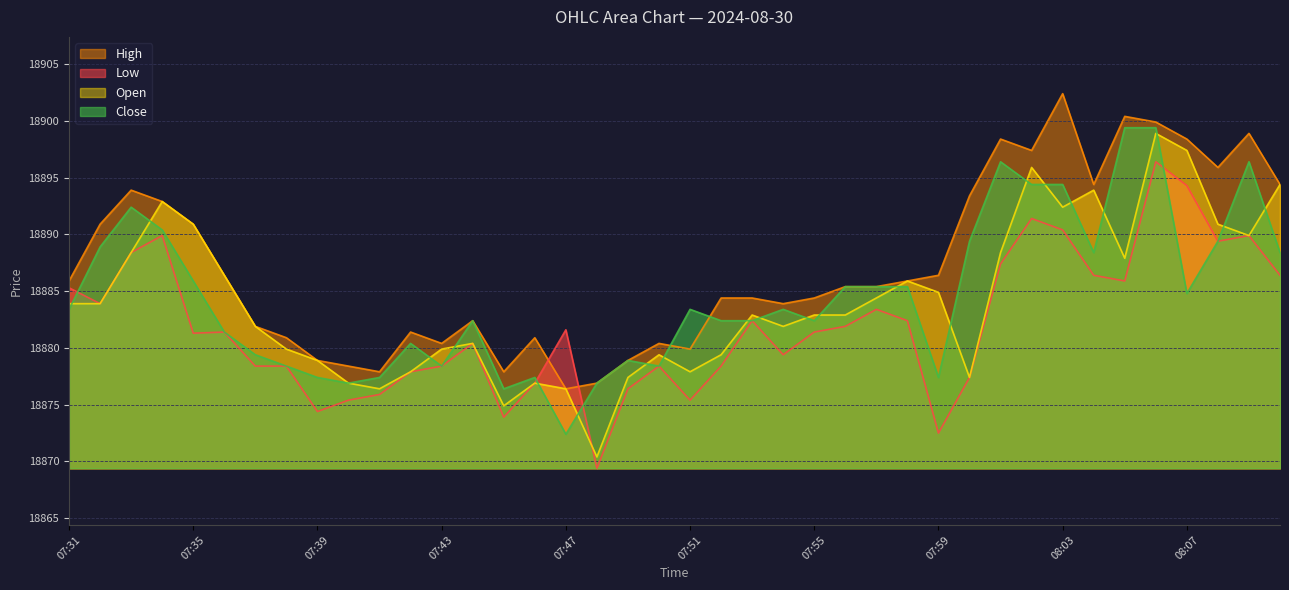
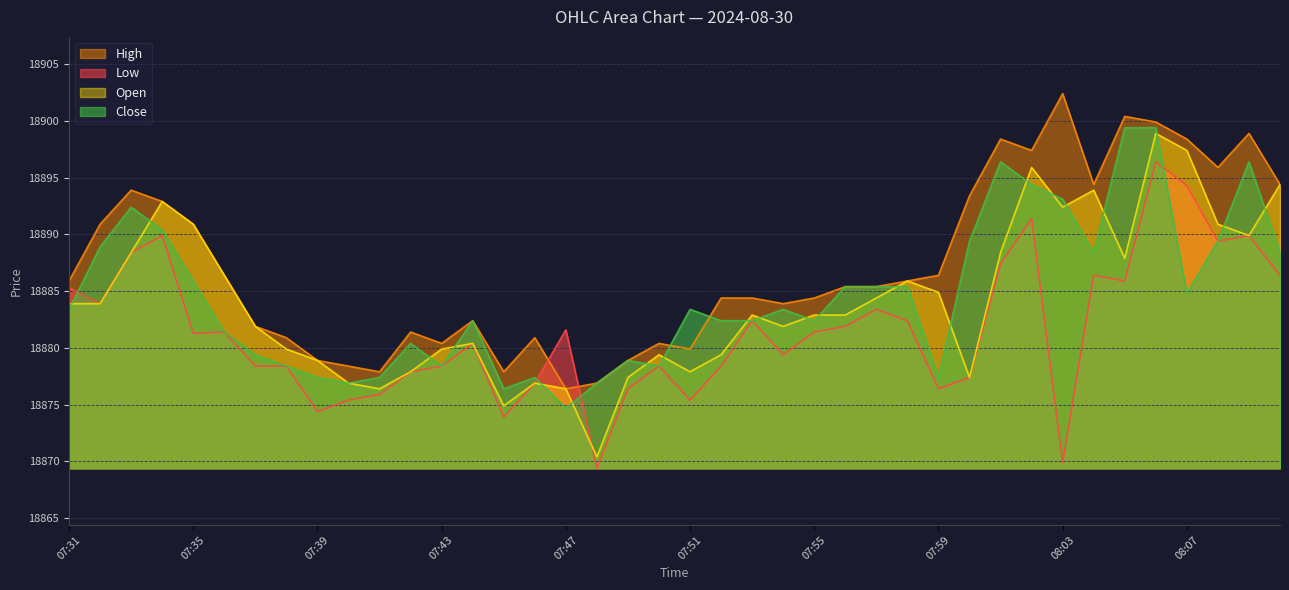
  {
    "Low": {
      "07:31": 18885.3,
      "07:35": 18881.3,
      "07:39": 18874.4,
      "07:47": 18881.6,
      "07:51": 18875.4,
      "07:55": 18881.4,
-     "07:59": 18872.5,
-     "08:03": 18890.4,
+     "07:59": 18876.4,
+     "08:03": 18869.9,
      "08:07": 18894.3
    },
    "Close": {
      "07:31": 18883.4,
      "07:35": 18885.9,
      "07:39": 18877.4,
-     "07:47": 18872.4,
+     "07:47": 18874.7,
      "07:51": 18883.4,
      "07:55": 18882.4,
      "07:59": 18877.4,
-     "08:03": 18894.4,
+     "08:03": 18893.1,
      "08:07": 18884.8
    }
  }
